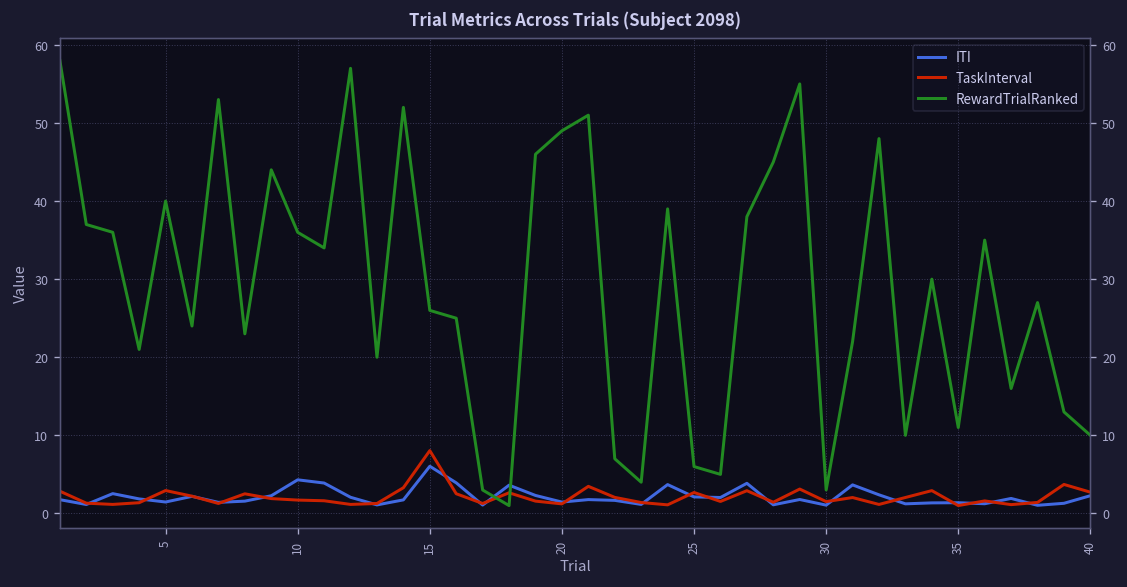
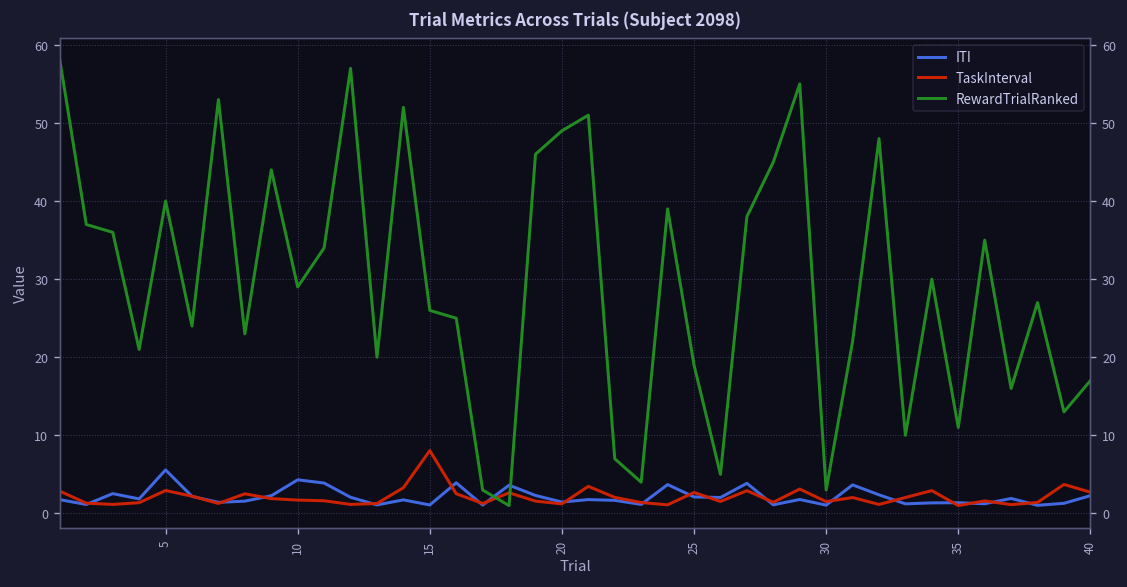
  {
    "ITI": {
-     "5": 1,
+     "5": 6,
      "10": 4,
-     "15": 6,
+     "15": 1,
      "25": 2,
      "30": 1,
      "40": 2
    },
    "TaskInterval": {
      "5": 3,
      "10": 2,
      "15": 8,
      "25": 3,
      "30": 2,
      "40": 3
    },
    "RewardTrialRanked": {
      "5": 40,
-     "10": 36,
+     "10": 29,
      "15": 26,
      "20": 49,
-     "25": 6,
+     "25": 19,
      "30": 3,
      "35": 11,
-     "40": 10
+     "40": 17
    }
  }
